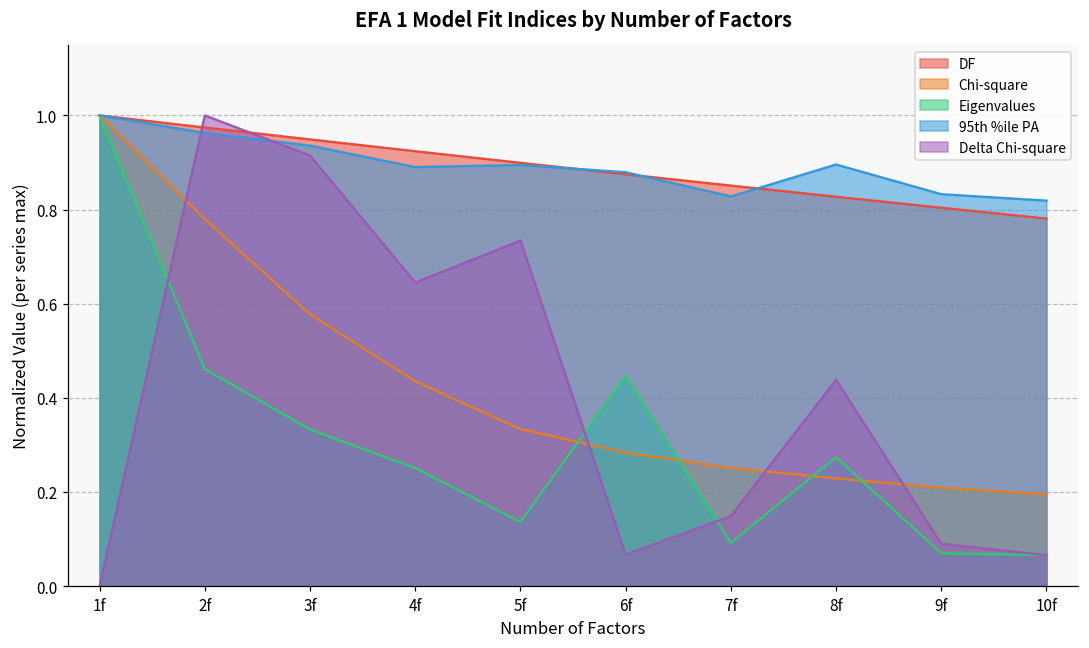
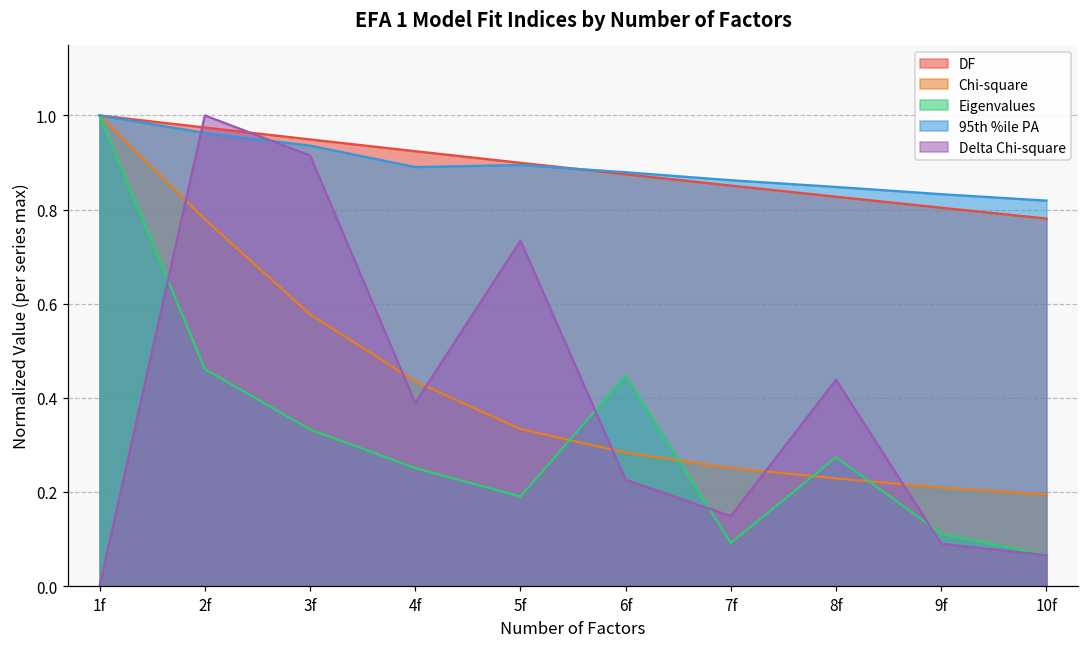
  {
    "Eigenvalues": {
      "2f": 0.46,
      "3f": 0.33,
      "4f": 0.25,
-     "5f": 0.14,
+     "5f": 0.19,
      "6f": 0.45,
      "7f": 0.09,
      "8f": 0.27,
-     "9f": 0.07
+     "9f": 0.11
    },
    "95th %ile PA": {
      "2f": 0.96,
      "3f": 0.94,
      "4f": 0.89,
-     "7f": 0.83,
-     "8f": 0.90,
+     "7f": 0.86,
+     "8f": 0.85,
      "9f": 0.83,
      "10f": 0.82
    },
    "Delta Chi-square": {
      "1f": 0.00,
      "2f": 1.00,
      "3f": 0.91,
-     "4f": 0.64,
+     "4f": 0.39,
      "5f": 0.73,
-     "6f": 0.07,
+     "6f": 0.23,
      "7f": 0.15,
      "8f": 0.44,
      "9f": 0.09
    }
  }
